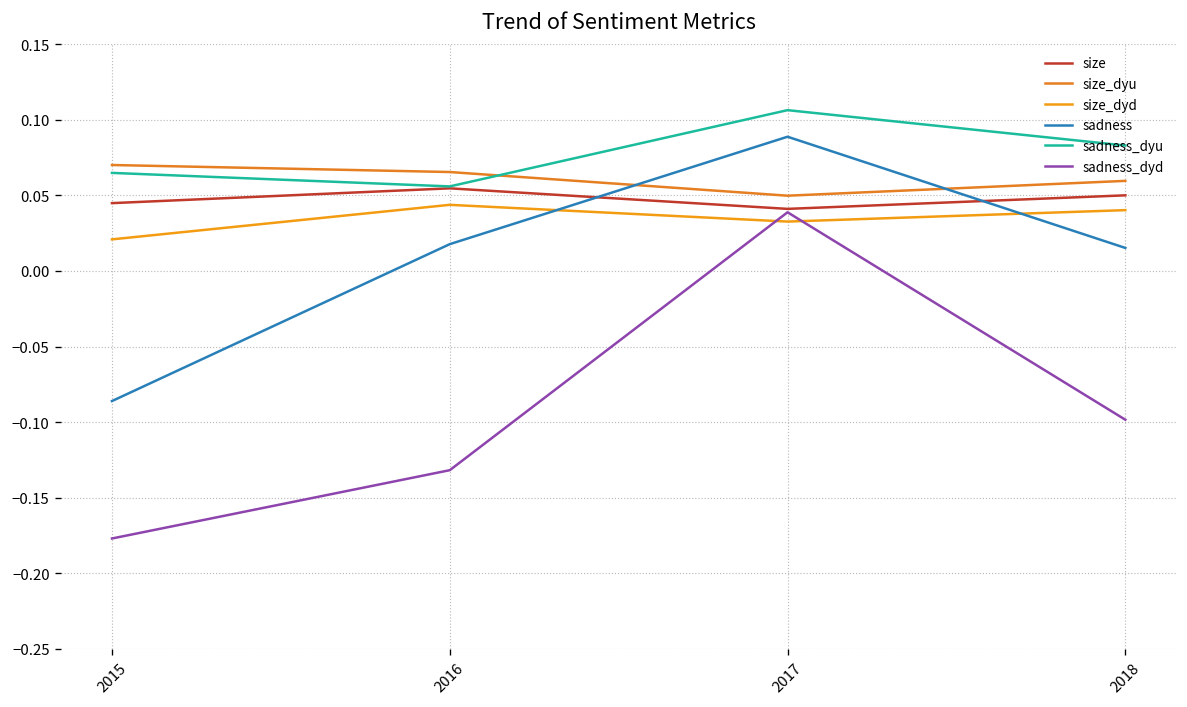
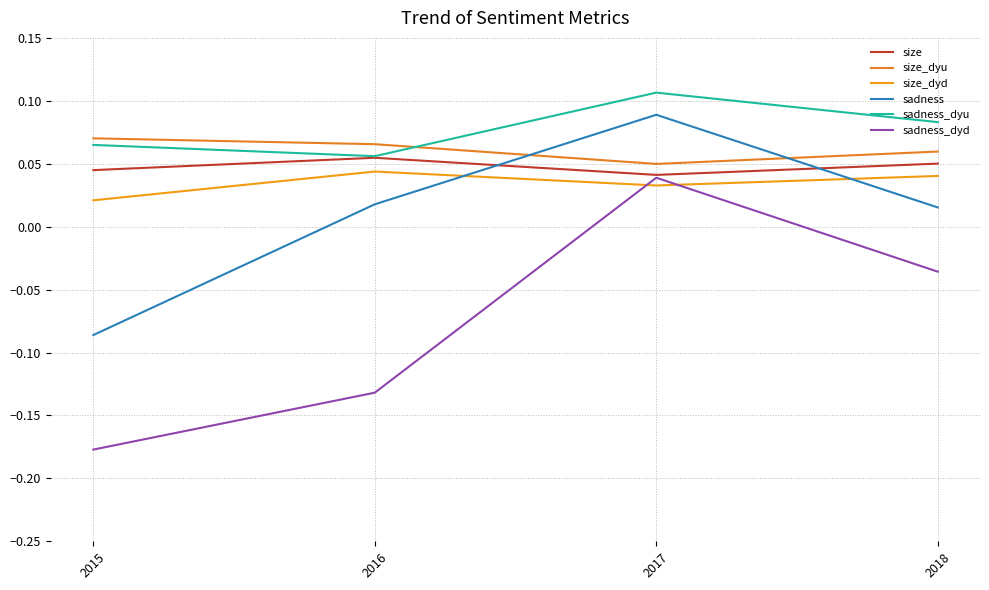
  {
    "size": {
      "2015": 0.045,
      "2017": 0.041,
      "2018": 0.050
    },
    "sadness": {
      "2015": -0.086,
      "2016": 0.018,
      "2017": 0.089,
      "2018": 0.015
    },
    "sadness_dyu": {
      "2015": 0.065,
      "2017": 0.107,
      "2018": 0.083
    },
    "sadness_dyd": {
      "2015": -0.177,
      "2016": -0.132,
      "2017": 0.039,
-     "2018": -0.098
+     "2018": -0.036
    }
  }
